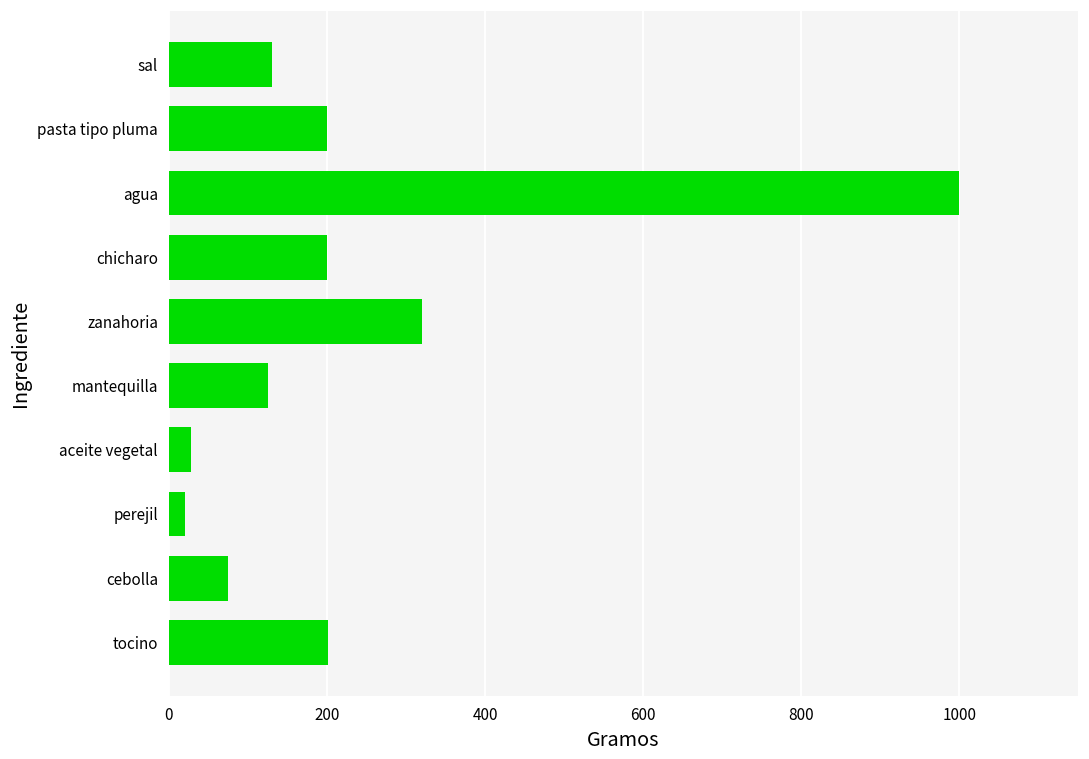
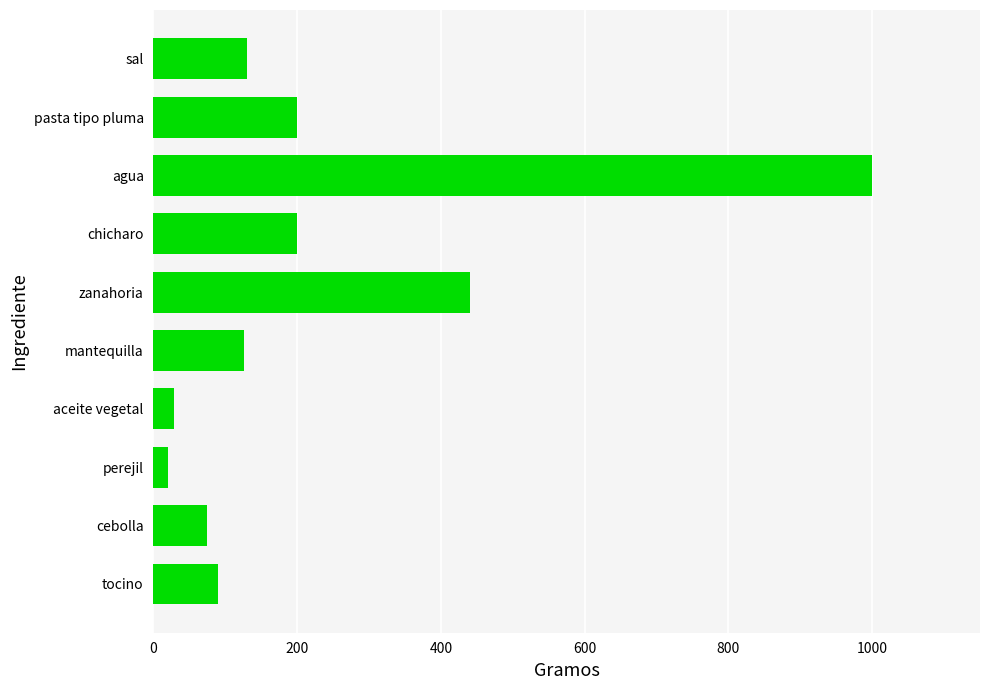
  {
    "sal": 130,
    "pasta tipo pluma": 200,
    "agua": 1000,
    "chicharo": 200,
-   "zanahoria": 320,
+   "zanahoria": 440,
    "mantequilla": 130,
    "aceite vegetal": 30,
    "perejil": 20,
    "cebolla": 80,
-   "tocino": 200
+   "tocino": 90
  }
